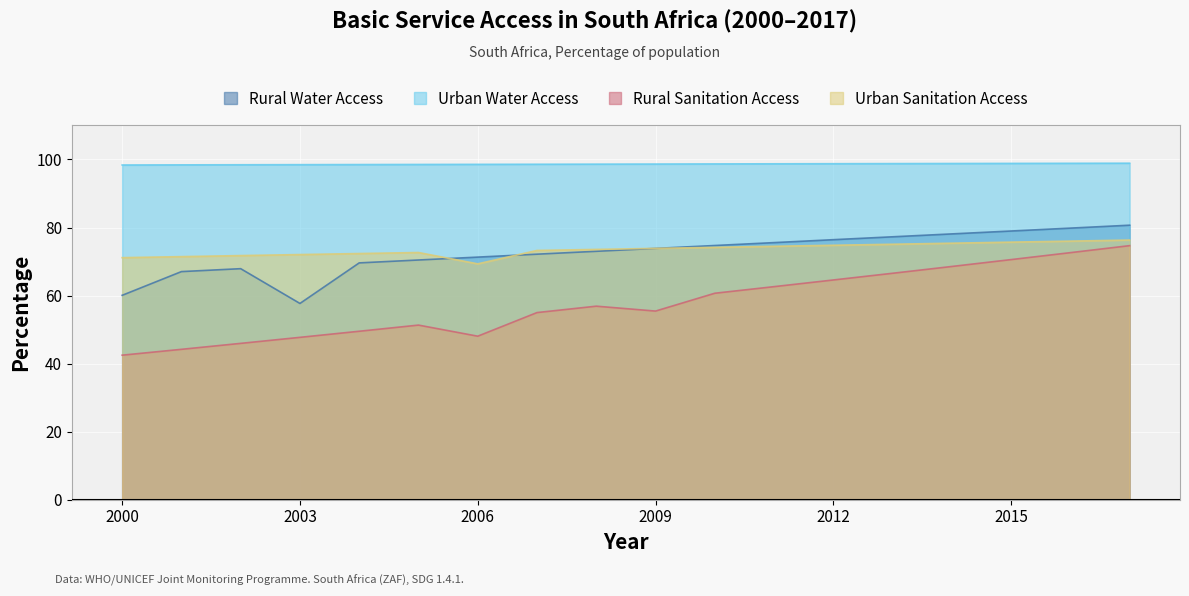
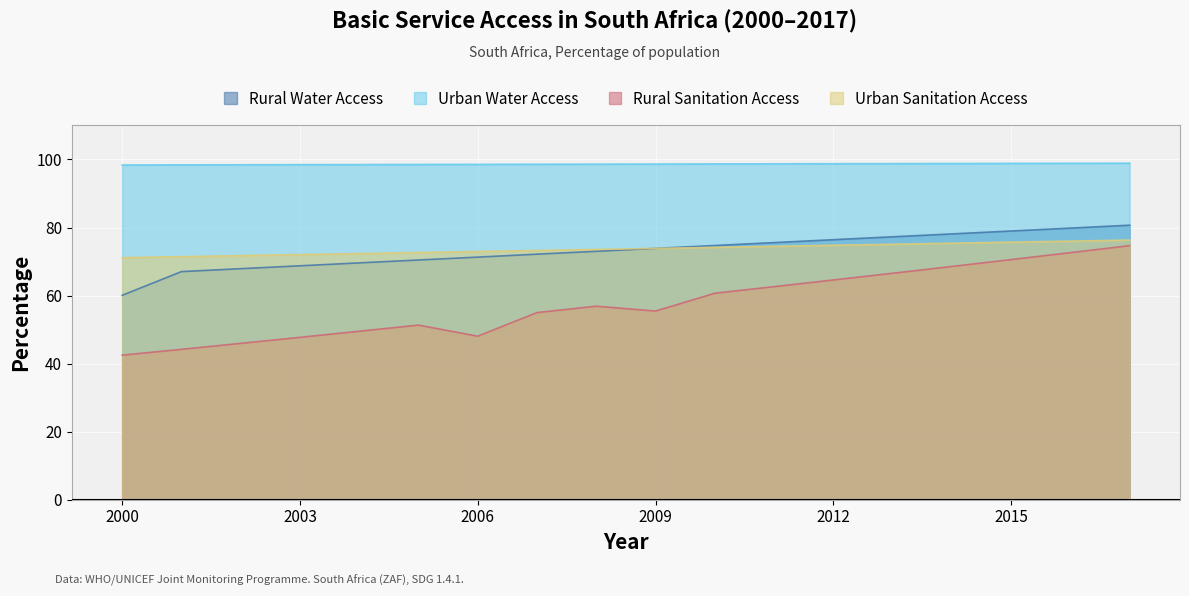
  {
    "Rural Water Access": {
      "2000": 60,
-     "2003": 58,
+     "2003": 69,
      "2006": 71,
      "2012": 76,
      "2015": 79
    },
    "Urban Water Access": {
      "2000": 98,
      "2003": 98,
      "2006": 99,
      "2009": 99,
      "2012": 99,
      "2015": 99
    },
    "Rural Sanitation Access": {
      "2000": 42,
      "2003": 48,
      "2006": 48,
      "2009": 55,
      "2012": 65,
      "2015": 71
    },
    "Urban Sanitation Access": {
      "2000": 71,
      "2003": 72,
-     "2006": 69,
+     "2006": 73,
      "2012": 75,
      "2015": 76
    }
  }
